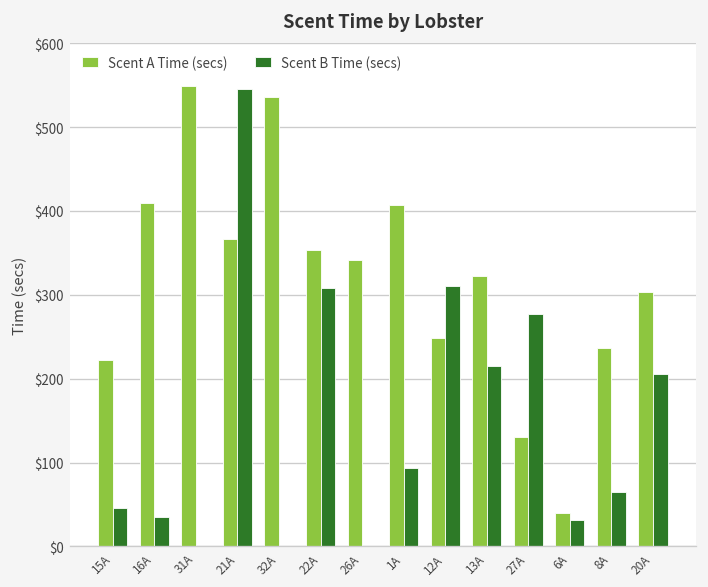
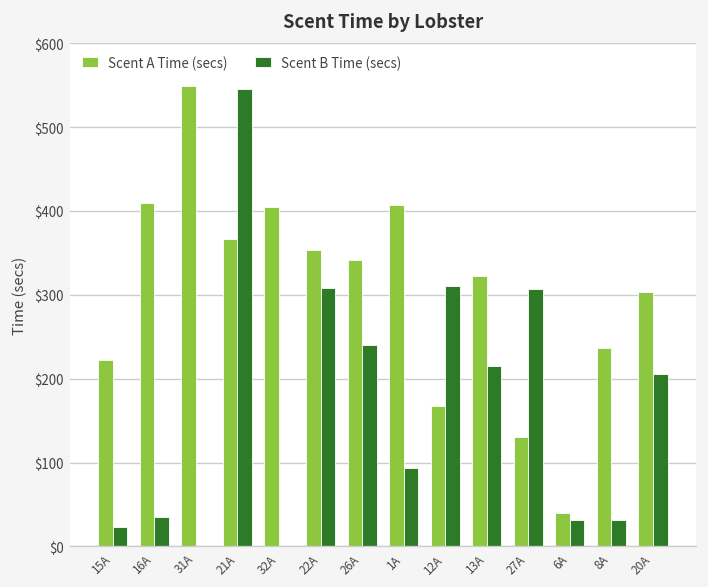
  {
    "Scent A Time (secs)": {
      "15A": "$220",
      "16A": "$410",
      "31A": "$550",
      "21A": "$370",
-     "32A": "$540",
+     "32A": "$410",
      "22A": "$350",
      "26A": "$340",
      "1A": "$410",
-     "12A": "$250",
+     "12A": "$170",
      "13A": "$320",
      "27A": "$130",
      "6A": "$40",
      "8A": "$240",
      "20A": "$300"
    },
    "Scent B Time (secs)": {
-     "15A": "$50",
+     "15A": "$20",
      "16A": "$40",
      "31A": "$0",
      "21A": "$550",
      "32A": "$0",
      "22A": "$310",
-     "26A": "$0",
+     "26A": "$240",
      "1A": "$90",
      "12A": "$310",
      "13A": "$220",
-     "27A": "$280",
+     "27A": "$310",
      "6A": "$30",
-     "8A": "$70",
+     "8A": "$30",
      "20A": "$210"
    }
  }
